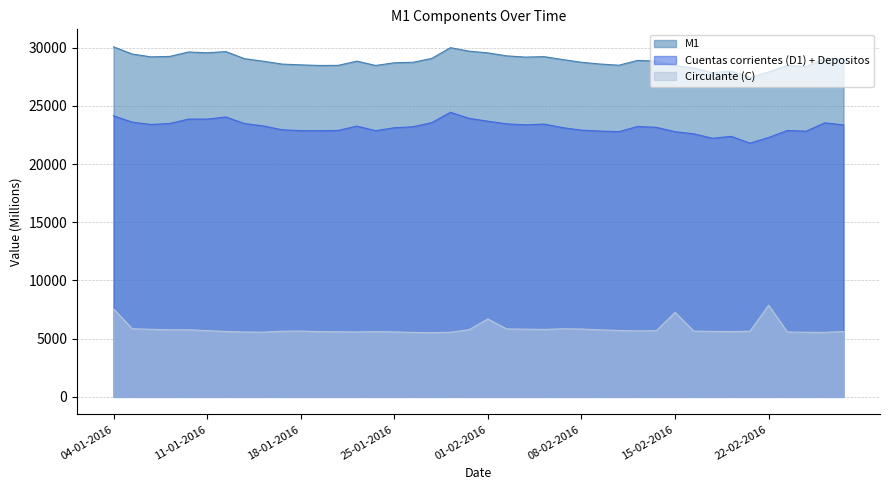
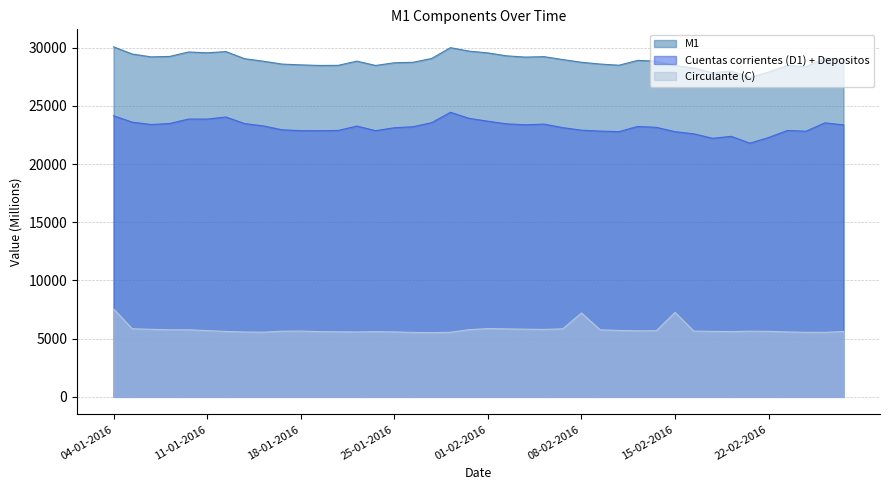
  {
    "Circulante (C)": {
      "04-01-2016": 7600,
      "11-01-2016": 5700,
      "18-01-2016": 5700,
      "25-01-2016": 5600,
-     "01-02-2016": 6700,
-     "08-02-2016": 5800,
+     "01-02-2016": 5900,
+     "08-02-2016": 7200,
      "15-02-2016": 7300,
-     "22-02-2016": 7900
+     "22-02-2016": 5600
    }
  }
